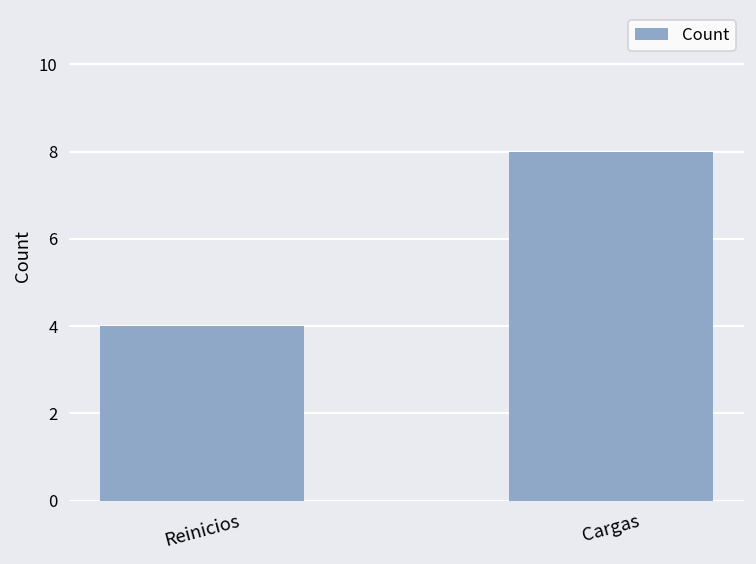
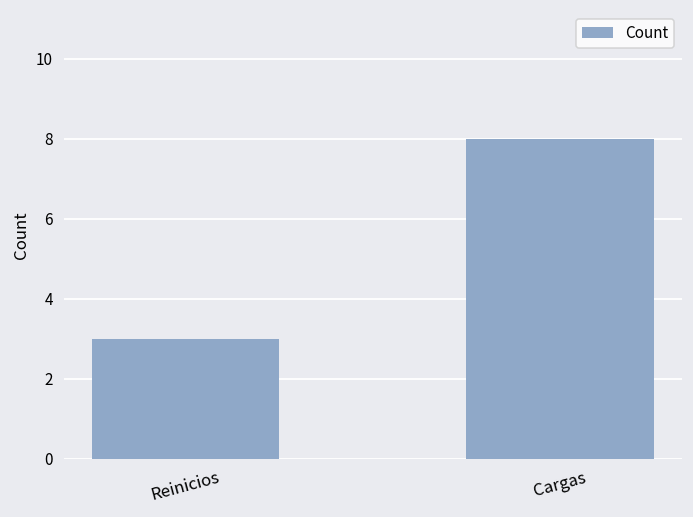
  {
-   "Reinicios": 4,
+   "Reinicios": 3,
    "Cargas": 8
  }
